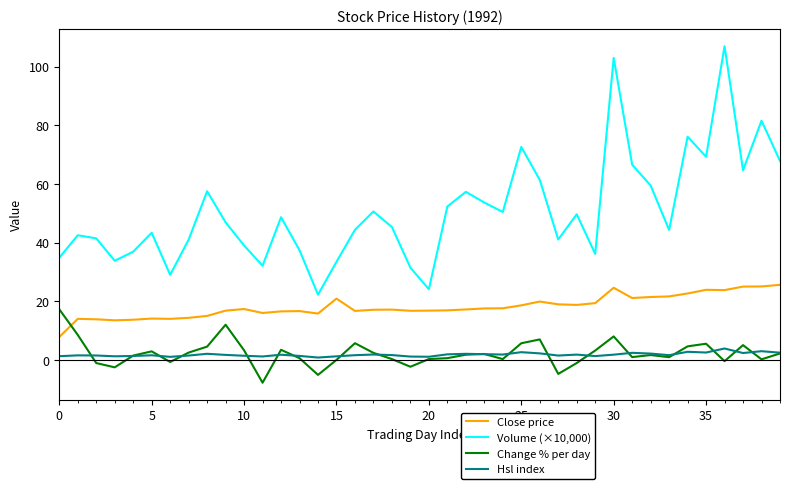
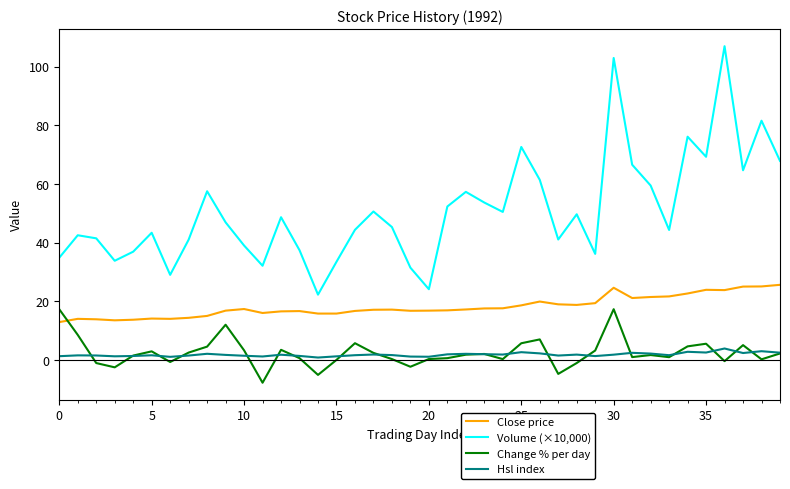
  {
    "Close price": {
-     "0": 8,
+     "0": 13,
      "5": 14,
      "10": 17,
-     "15": 21,
+     "15": 16,
      "20": 17,
      "25": 19,
      "30": 25,
      "35": 24
    },
    "Volume (×10,000)": {
      "0": 35,
      "5": 43,
      "10": 39,
      "15": 33,
      "20": 24,
      "25": 73,
      "30": 103,
      "35": 69
    },
    "Change % per day": {
      "0": 17,
      "5": 3,
      "10": 3,
      "15": 0,
      "25": 6,
-     "30": 8,
+     "30": 17,
      "35": 6
    },
    "Hsl index": {
      "0": 1,
      "5": 2,
      "10": 1,
      "15": 1,
      "25": 3,
      "30": 2,
      "35": 3
    }
  }
